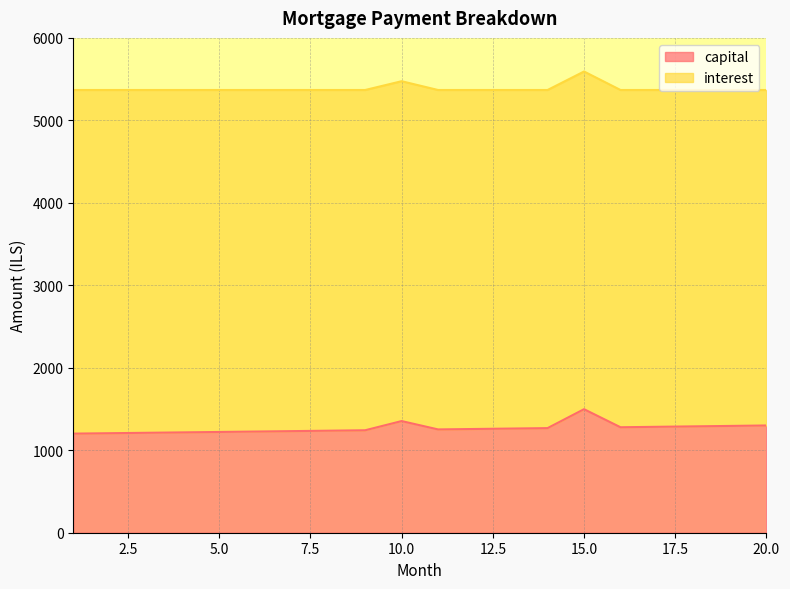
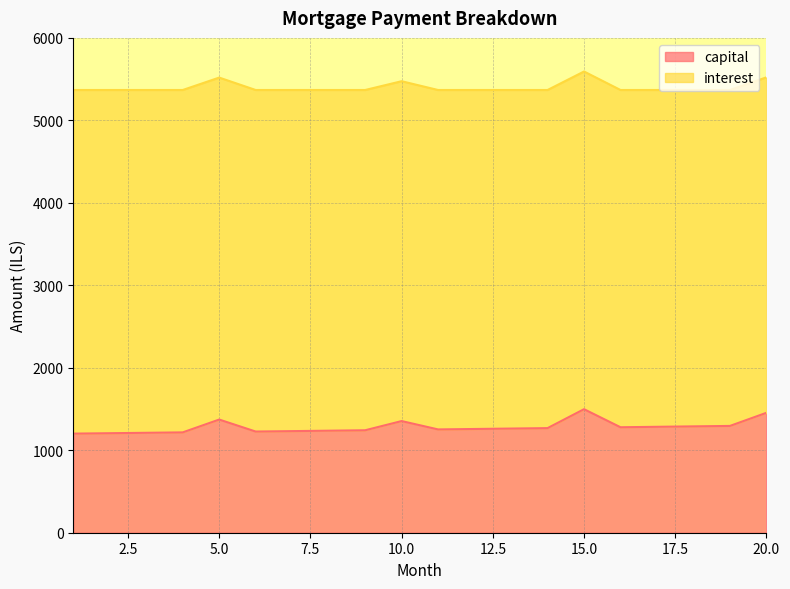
  {
    "capital": {
-     "5.0": 1200,
+     "5.0": 1400,
      "10.0": 1400,
      "15.0": 1500,
-     "20.0": 1300
+     "20.0": 1500
    },
    "interest": {
      "5.0": 4100,
      "10.0": 4100,
      "15.0": 4100,
      "20.0": 4100
    }
  }
